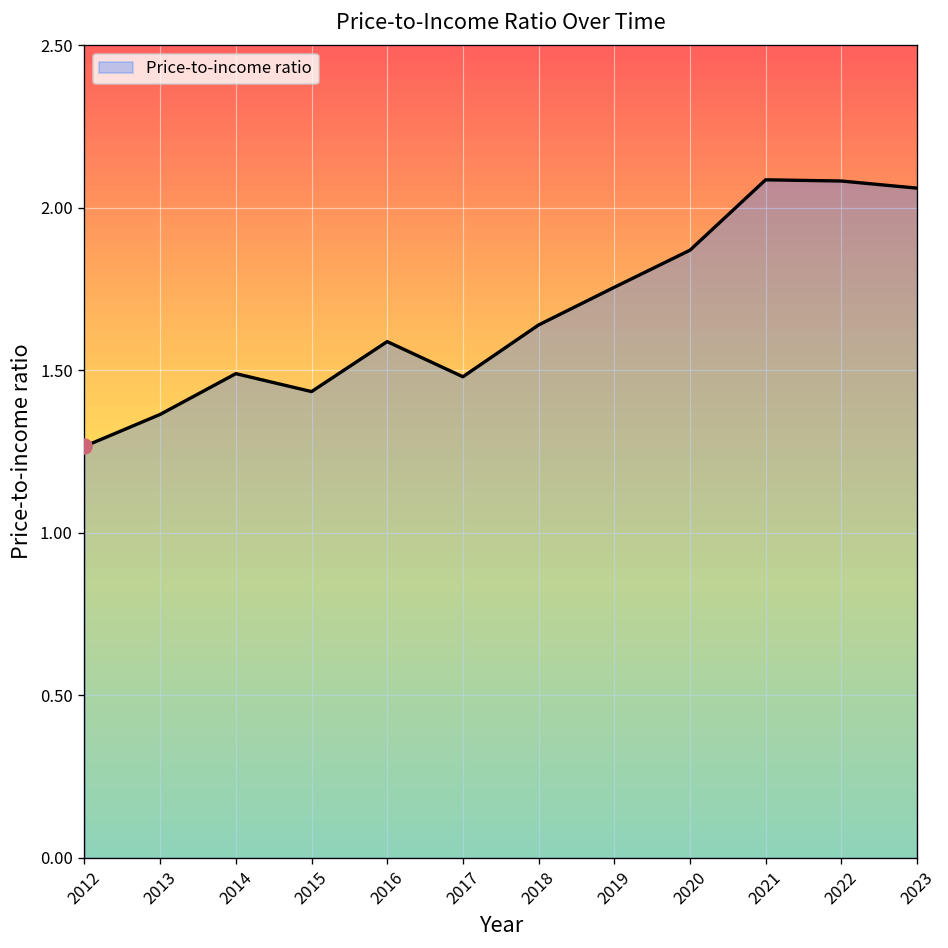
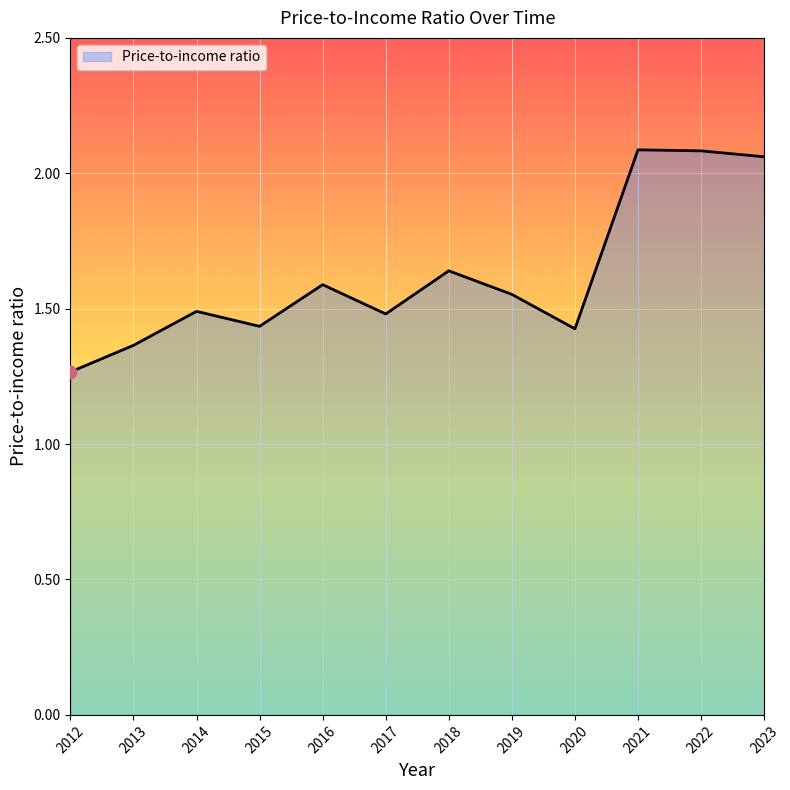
  {
    "Price-to-income ratio": {
      "2013": 1.36,
      "2014": 1.49,
      "2015": 1.43,
      "2016": 1.59,
      "2017": 1.48,
      "2018": 1.64,
-     "2019": 1.76,
-     "2020": 1.87,
+     "2019": 1.55,
+     "2020": 1.43,
      "2021": 2.09,
      "2022": 2.08,
      "2023": 2.06
    }
  }
